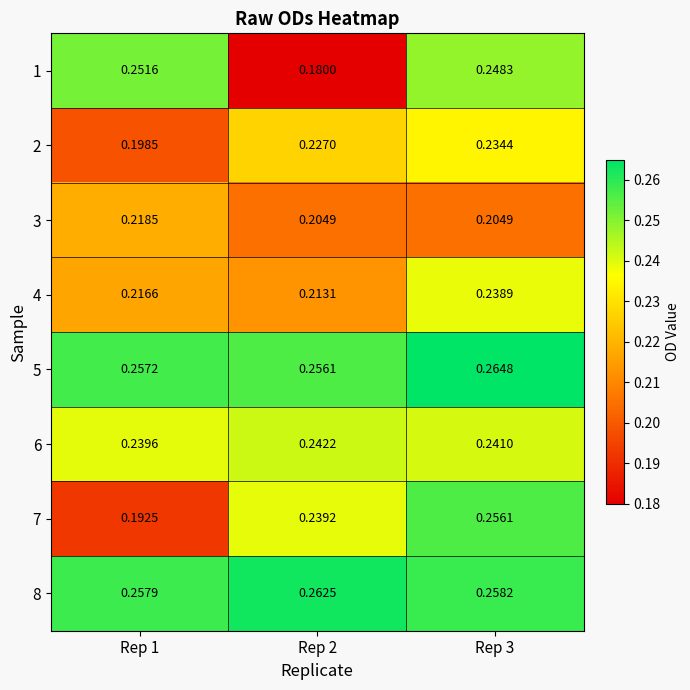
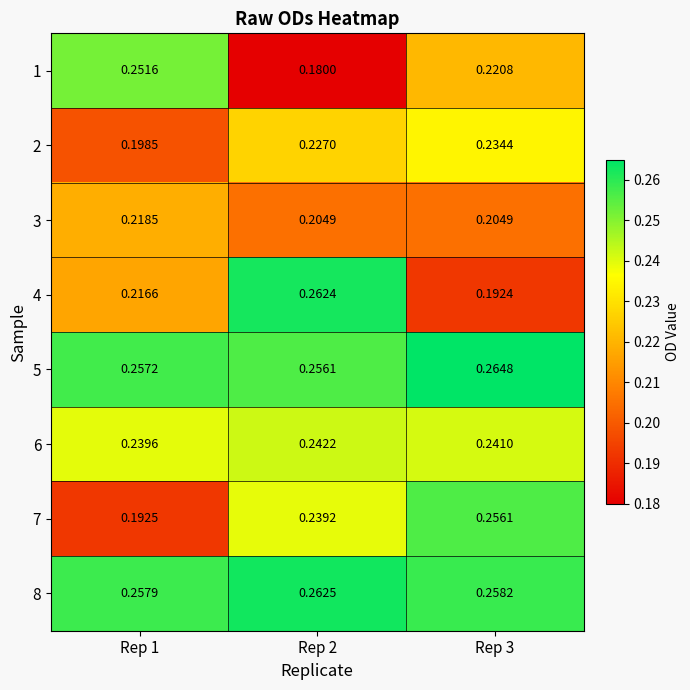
  {
    "1": {
      "Rep 1": 0.2516,
      "Rep 2": 0.1800,
-     "Rep 3": 0.2483
+     "Rep 3": 0.2208
    },
    "2": {
      "Rep 1": 0.1985,
      "Rep 2": 0.2270,
      "Rep 3": 0.2344
    },
    "3": {
      "Rep 1": 0.2185,
      "Rep 2": 0.2049,
      "Rep 3": 0.2049
    },
    "4": {
      "Rep 1": 0.2166,
-     "Rep 2": 0.2131,
-     "Rep 3": 0.2389
+     "Rep 2": 0.2624,
+     "Rep 3": 0.1924
    },
    "5": {
      "Rep 1": 0.2572,
      "Rep 2": 0.2561,
      "Rep 3": 0.2648
    },
    "6": {
      "Rep 1": 0.2396,
      "Rep 2": 0.2422,
      "Rep 3": 0.2410
    },
    "7": {
      "Rep 1": 0.1925,
      "Rep 2": 0.2392,
      "Rep 3": 0.2561
    },
    "8": {
      "Rep 1": 0.2579,
      "Rep 2": 0.2625,
      "Rep 3": 0.2582
    }
  }
